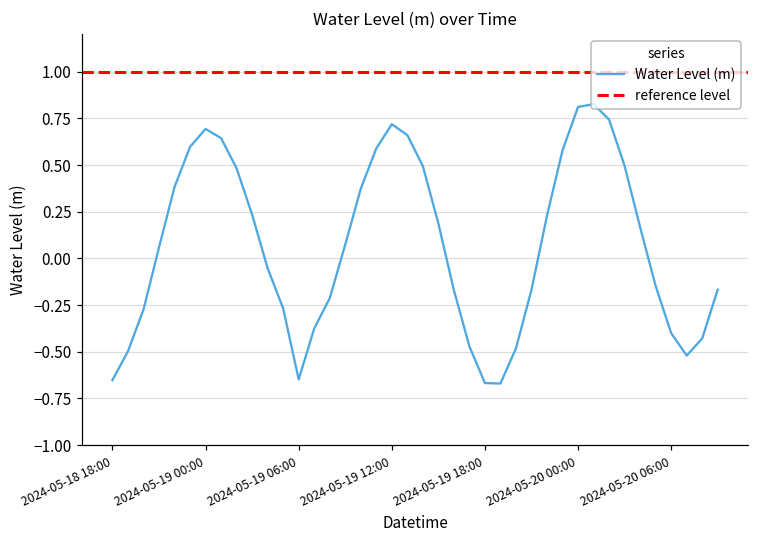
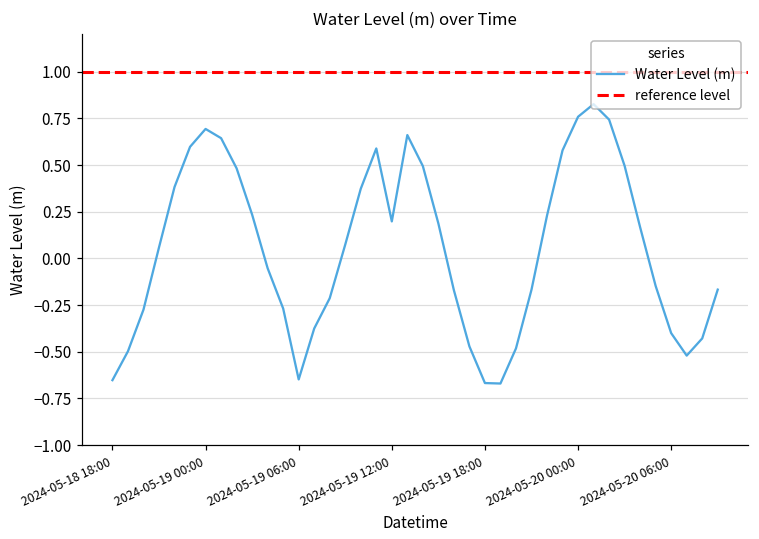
  {
    "2024-05-18 18:00": -0.65,
    "2024-05-19 00:00": 0.69,
    "2024-05-19 06:00": -0.65,
-   "2024-05-19 12:00": 0.72,
+   "2024-05-19 12:00": 0.20,
    "2024-05-19 18:00": -0.67,
-   "2024-05-20 00:00": 0.81,
+   "2024-05-20 00:00": 0.76,
    "2024-05-20 06:00": -0.40
  }
